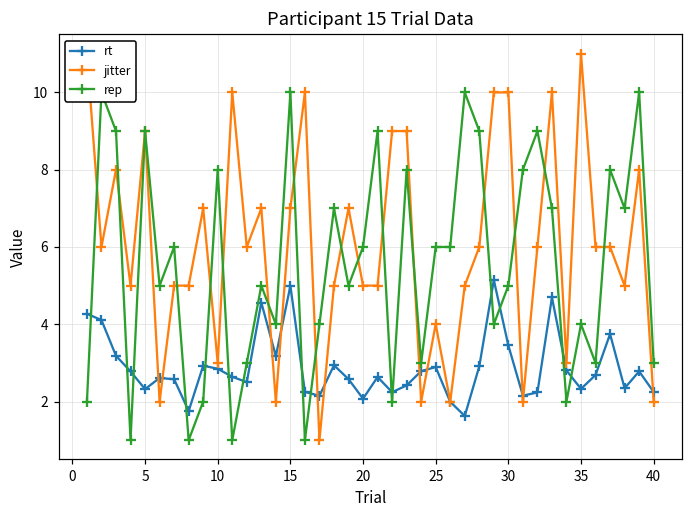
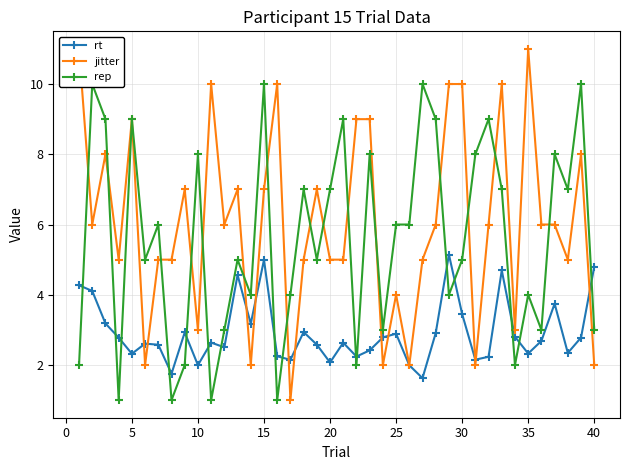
  {
    "rt": {
      "5": 2.3,
-     "10": 2.8,
+     "10": 2.0,
      "15": 5.0,
      "20": 2.1,
      "25": 2.9,
      "30": 3.5,
      "35": 2.3,
-     "40": 2.2
+     "40": 4.8
    },
    "jitter": {
      "10": 3.0,
      "15": 7.0,
      "20": 5.0,
      "25": 4.0,
      "30": 10.0,
      "35": 11.0,
      "40": 2.0
    },
    "rep": {
      "10": 8,
      "15": 10,
-     "20": 6,
+     "20": 7,
      "25": 6,
      "30": 5,
      "35": 4,
      "40": 3
    }
  }
